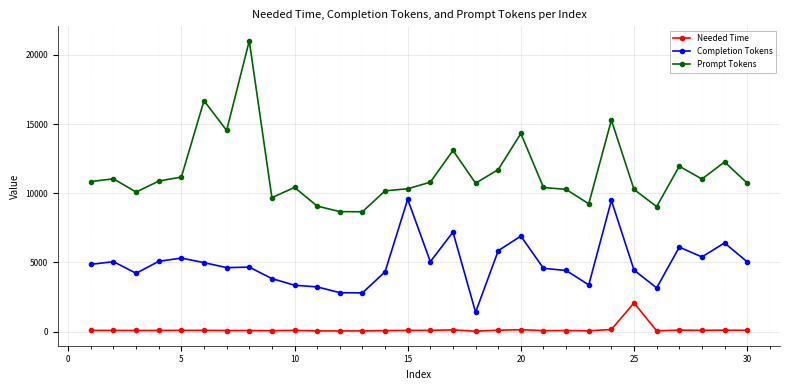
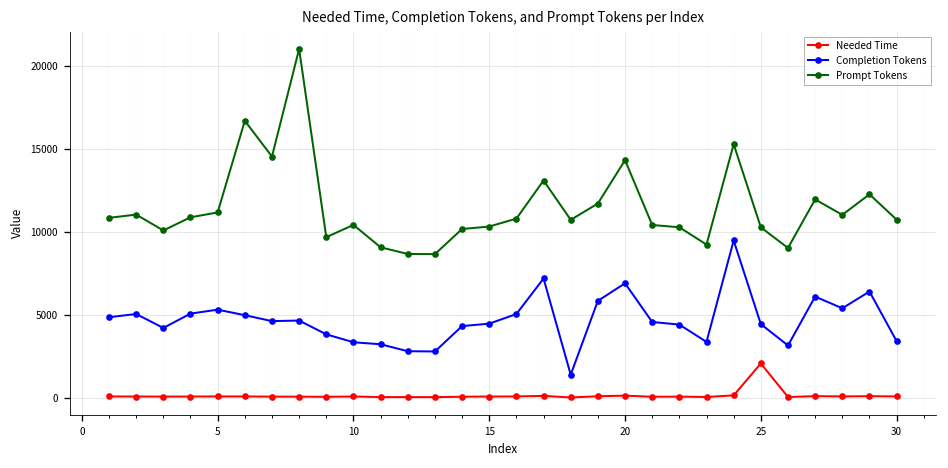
  {
    "Needed Time": {
      "5": 100,
      "10": 100,
      "15": 100,
      "20": 100,
      "25": 2100,
      "30": 100
    },
    "Completion Tokens": {
      "5": 5300,
      "10": 3300,
-     "15": 9600,
+     "15": 4500,
      "20": 6900,
      "25": 4400,
-     "30": 5000
+     "30": 3400
    },
    "Prompt Tokens": {
      "5": 11200,
      "10": 10400,
      "15": 10300,
      "20": 14300,
      "25": 10300,
      "30": 10700
    }
  }
